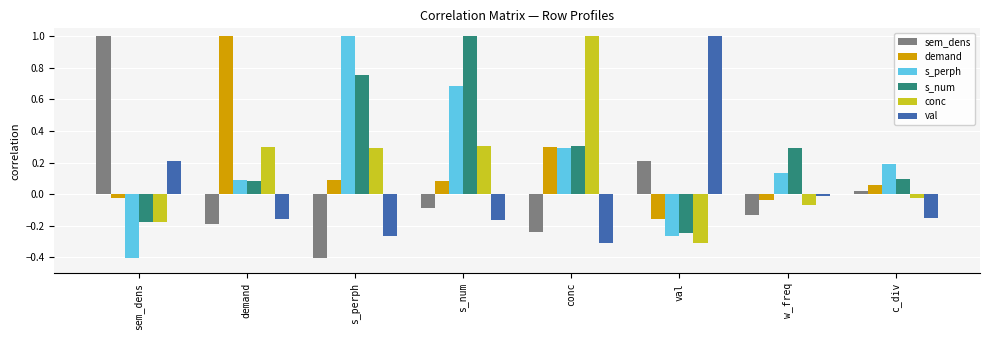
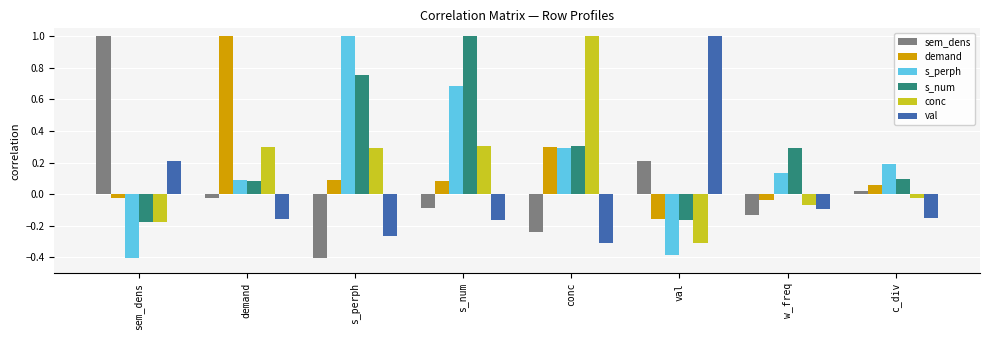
  {
    "sem_dens": {
      "sem_dens": 1.00,
-     "demand": -0.19,
+     "demand": -0.03,
      "s_perph": -0.41,
      "s_num": -0.09,
      "conc": -0.24,
      "val": 0.21,
      "w_freq": -0.13,
      "c_div": 0.02
    },
    "s_perph": {
      "sem_dens": -0.41,
      "demand": 0.09,
      "s_perph": 1.00,
      "s_num": 0.69,
      "conc": 0.29,
-     "val": -0.26,
+     "val": -0.38,
      "w_freq": 0.13,
      "c_div": 0.19
    },
    "s_num": {
      "sem_dens": -0.17,
      "demand": 0.08,
      "s_perph": 0.75,
      "s_num": 1.00,
      "conc": 0.31,
-     "val": -0.25,
+     "val": -0.16,
      "w_freq": 0.29,
      "c_div": 0.10
    },
    "val": {
      "sem_dens": 0.21,
      "demand": -0.16,
      "s_perph": -0.26,
      "s_num": -0.16,
      "conc": -0.31,
      "val": 1.00,
-     "w_freq": -0.01,
+     "w_freq": -0.09,
      "c_div": -0.15
    }
  }
